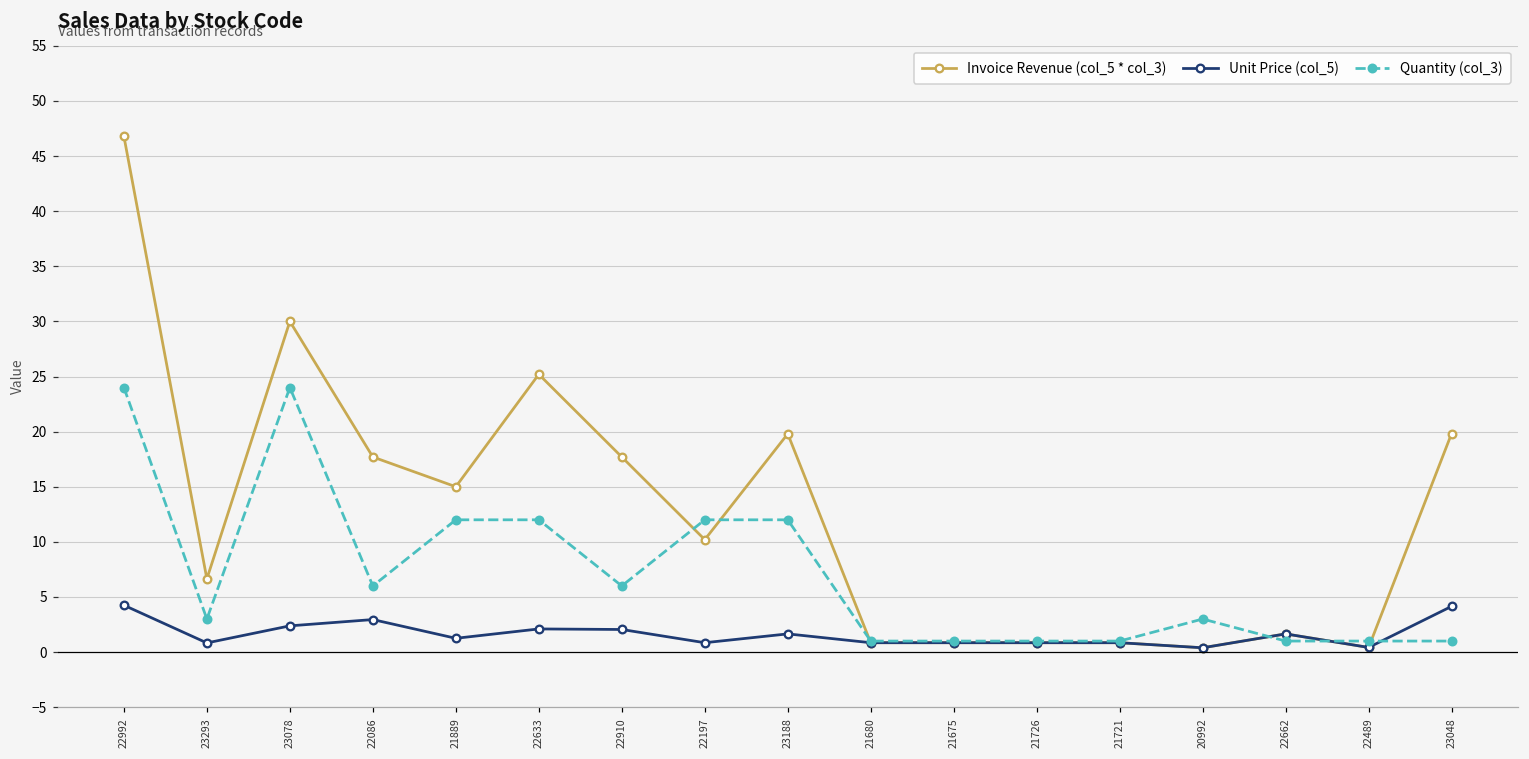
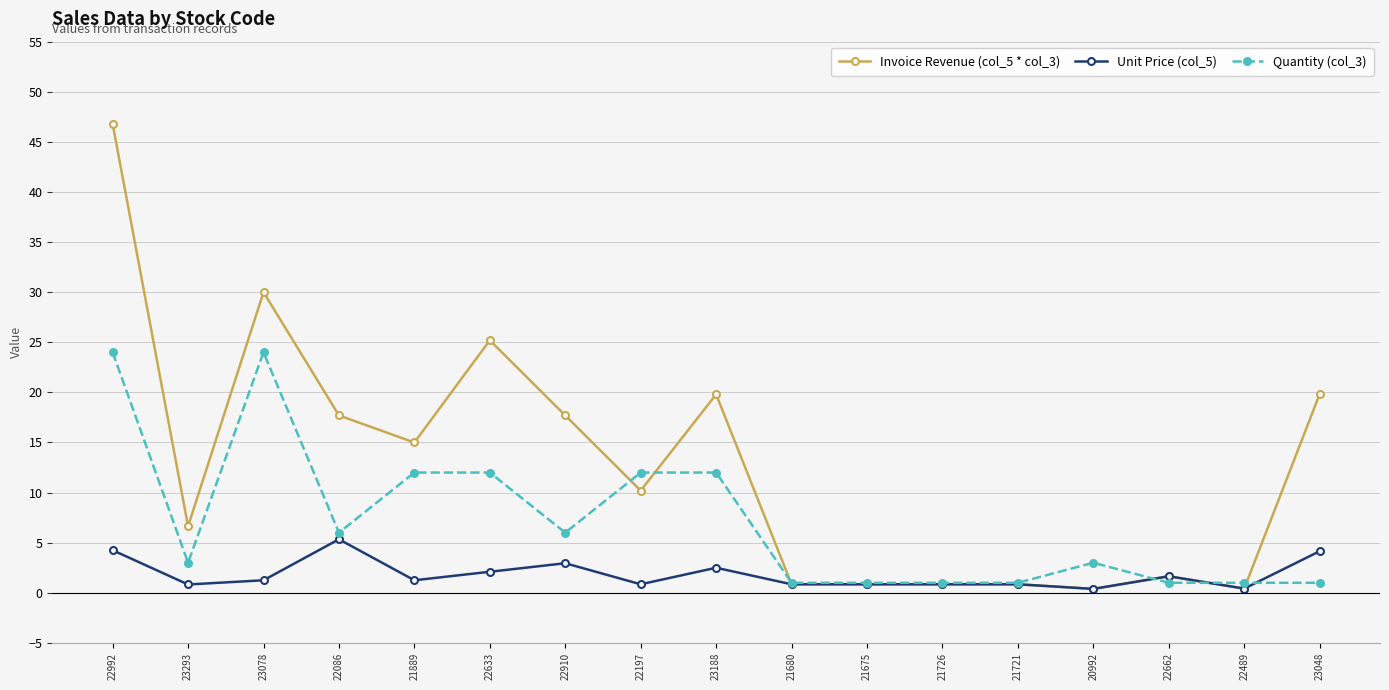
  {
    "Invoice Revenue (col_5 * col_3)": {
      "22992": 46.8,
      "23293": 6.6,
      "23078": 30.0,
      "22086": 17.7,
      "21889": 15.0,
      "22633": 25.2,
      "22910": 17.7,
      "22197": 10.2,
      "23188": 19.8,
      "23048": 19.8
    },
    "Unit Price (col_5)": {
      "22992": 4.3,
      "23293": 0.8,
-     "23078": 2.4,
-     "22086": 3.0,
+     "23078": 1.3,
+     "22086": 5.3,
      "21889": 1.3,
      "22633": 2.1,
-     "22910": 2.1,
+     "22910": 3.0,
      "22197": 0.9,
-     "23188": 1.7,
+     "23188": 2.5,
      "23048": 4.2
    },
    "Quantity (col_3)": {
      "22992": 24.0,
      "23293": 3.0,
      "23078": 24.0,
      "22086": 6.0,
      "21889": 12.0,
      "22633": 12.0,
      "22910": 6.0,
      "22197": 12.0,
      "23188": 12.0,
      "20992": 3.0,
      "22662": 1.0,
      "22489": 1.0,
      "23048": 1.0
    }
  }
